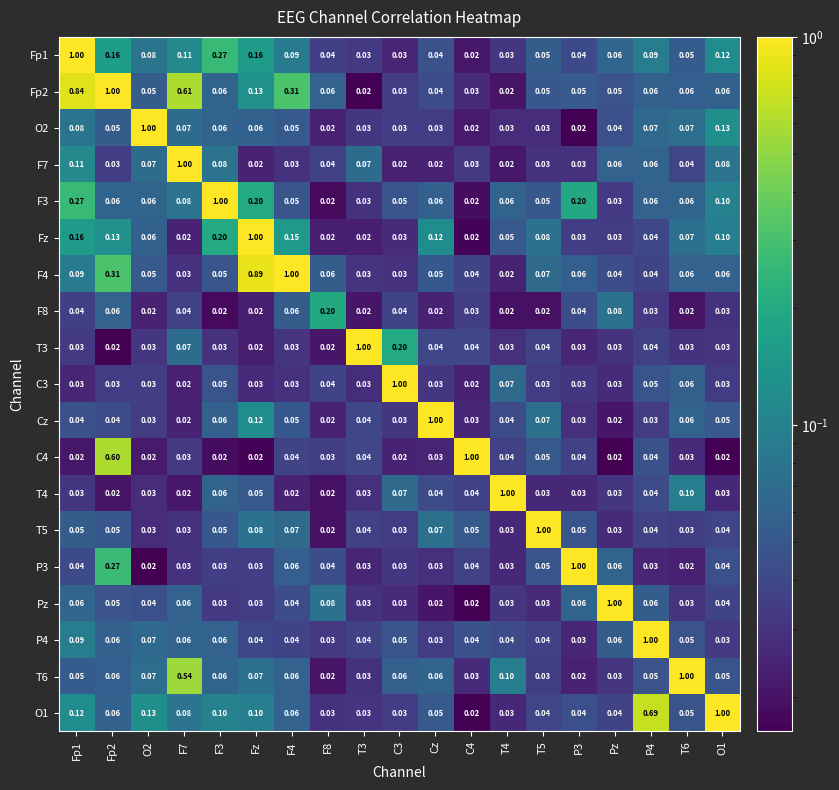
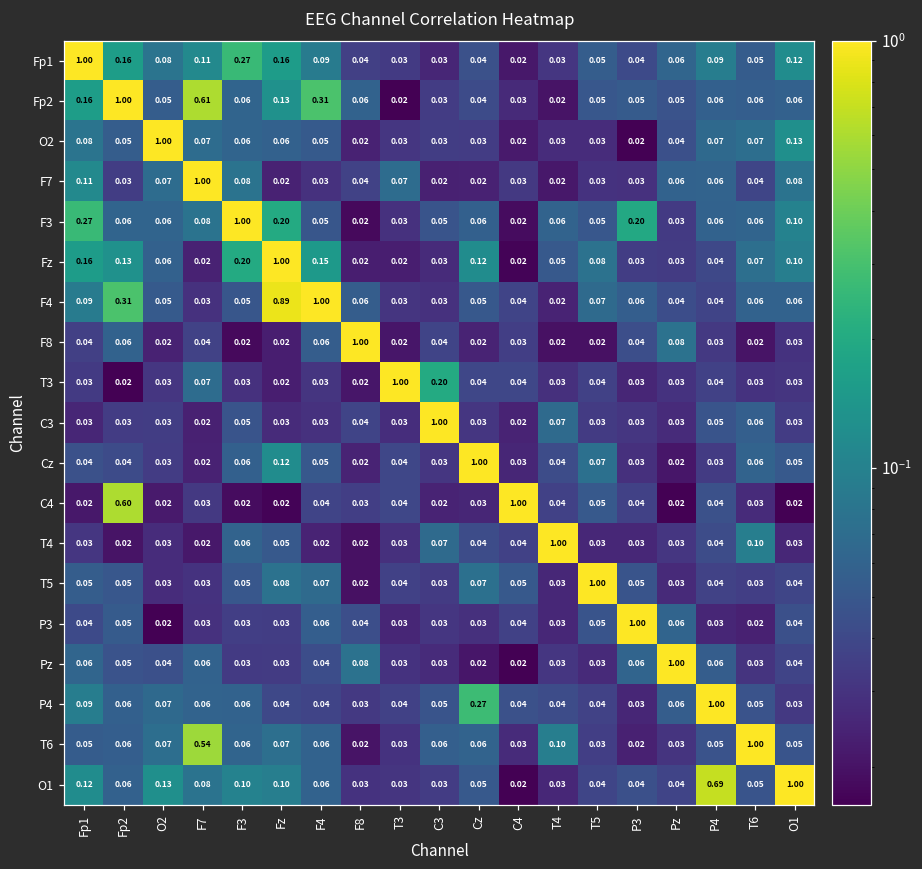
  {
    "Fp2": {
-     "Fp1": 0.84,
+     "Fp1": 0.16,
      "Fp2": 1.00,
      "O2": 0.05,
      "F7": 0.61,
      "F3": 0.06,
      "Fz": 0.13,
      "F4": 0.31,
      "F8": 0.06,
      "T3": 0.02,
      "C3": 0.03,
      "Cz": 0.04,
      "C4": 0.03,
      "T4": 0.02,
      "T5": 0.05,
      "P3": 0.05,
      "Pz": 0.05,
      "P4": 0.06,
      "T6": 0.06,
      "O1": 0.06
    },
    "F8": {
      "Fp1": 0.04,
      "Fp2": 0.06,
      "O2": 0.02,
      "F7": 0.04,
      "F3": 0.02,
      "Fz": 0.02,
      "F4": 0.06,
-     "F8": 0.20,
+     "F8": 1.00,
      "T3": 0.02,
      "C3": 0.04,
      "Cz": 0.02,
      "C4": 0.03,
      "T4": 0.02,
      "T5": 0.02,
      "P3": 0.04,
      "Pz": 0.08,
      "P4": 0.03,
      "T6": 0.02,
      "O1": 0.03
    },
    "P3": {
      "Fp1": 0.04,
-     "Fp2": 0.27,
+     "Fp2": 0.05,
      "O2": 0.02,
      "F7": 0.03,
      "F3": 0.03,
      "Fz": 0.03,
      "F4": 0.06,
      "F8": 0.04,
      "T3": 0.03,
      "C3": 0.03,
      "Cz": 0.03,
      "C4": 0.04,
      "T4": 0.03,
      "T5": 0.05,
      "P3": 1.00,
      "Pz": 0.06,
      "P4": 0.03,
      "T6": 0.02,
      "O1": 0.04
    },
    "P4": {
      "Fp1": 0.09,
      "Fp2": 0.06,
      "O2": 0.07,
      "F7": 0.06,
      "F3": 0.06,
      "Fz": 0.04,
      "F4": 0.04,
      "F8": 0.03,
      "T3": 0.04,
      "C3": 0.05,
-     "Cz": 0.03,
+     "Cz": 0.27,
      "C4": 0.04,
      "T4": 0.04,
      "T5": 0.04,
      "P3": 0.03,
      "Pz": 0.06,
      "P4": 1.00,
      "T6": 0.05,
      "O1": 0.03
    }
  }
